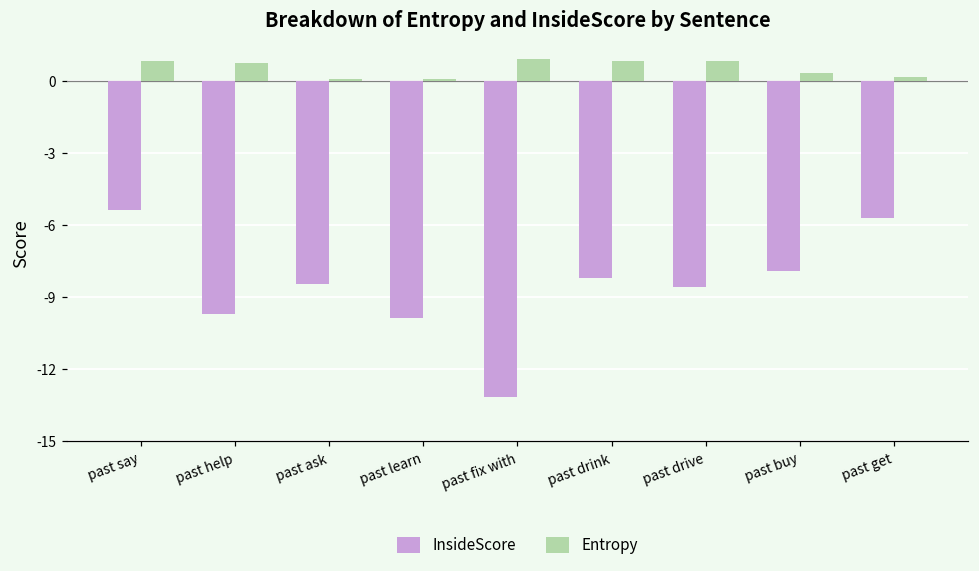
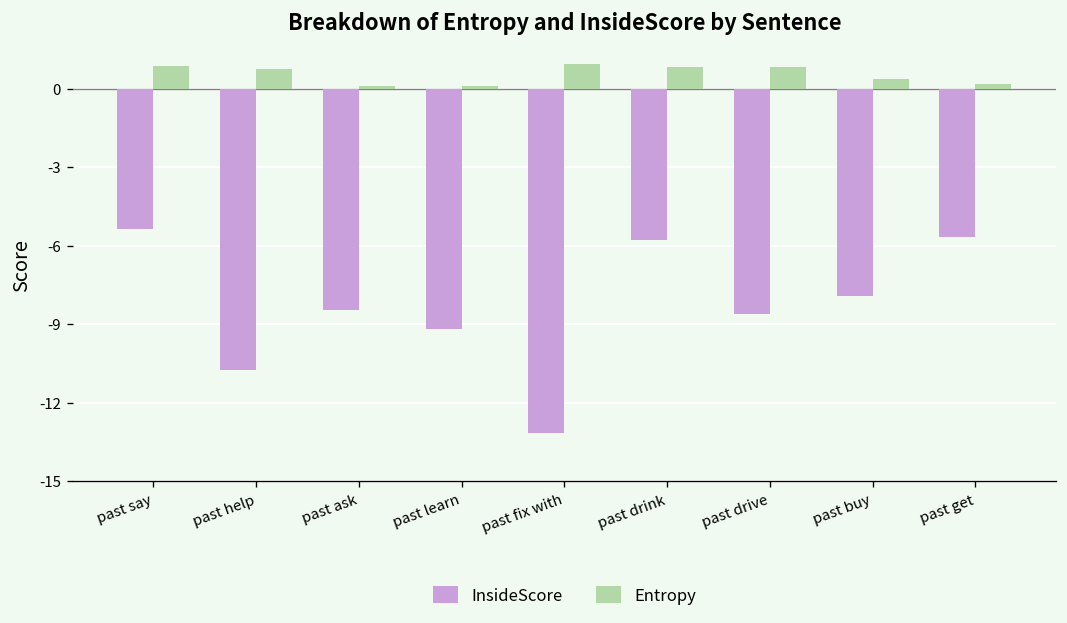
  {
    "InsideScore": {
      "past say": -5.4,
-     "past help": -9.7,
+     "past help": -10.8,
      "past ask": -8.5,
-     "past learn": -9.9,
+     "past learn": -9.2,
      "past fix with": -13.2,
-     "past drink": -8.2,
+     "past drink": -5.8,
      "past drive": -8.6,
      "past buy": -7.9,
      "past get": -5.7
    },
    "Entropy": {
      "past say": 0.9,
      "past help": 0.7,
      "past fix with": 0.9,
      "past drink": 0.8,
      "past drive": 0.8,
      "past buy": 0.4,
      "past get": 0.2
    }
  }
